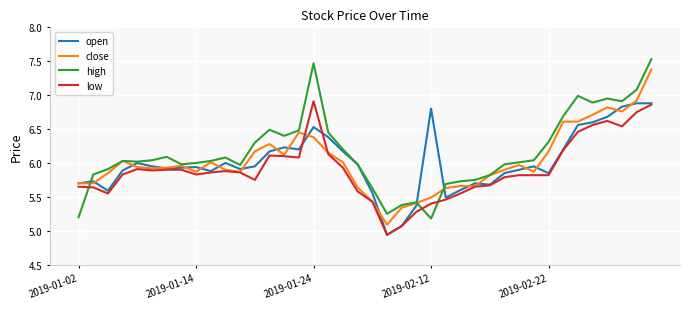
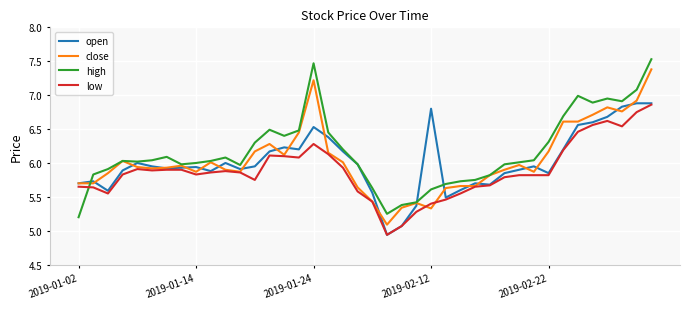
  {
    "open": {
      "2019-01-14": 5.9,
      "2019-01-24": 6.5,
      "2019-02-12": 6.8
    },
    "close": {
      "2019-01-14": 5.9,
-     "2019-01-24": 6.4,
-     "2019-02-12": 5.5,
+     "2019-01-24": 7.2,
+     "2019-02-12": 5.3,
      "2019-02-22": 6.2
    },
    "high": {
      "2019-01-02": 5.2,
      "2019-01-14": 6.0,
      "2019-01-24": 7.5,
-     "2019-02-12": 5.2,
+     "2019-02-12": 5.6,
      "2019-02-22": 6.3
    },
    "low": {
      "2019-01-02": 5.7,
      "2019-01-14": 5.8,
-     "2019-01-24": 6.9,
+     "2019-01-24": 6.3,
      "2019-02-12": 5.4
    }
  }
